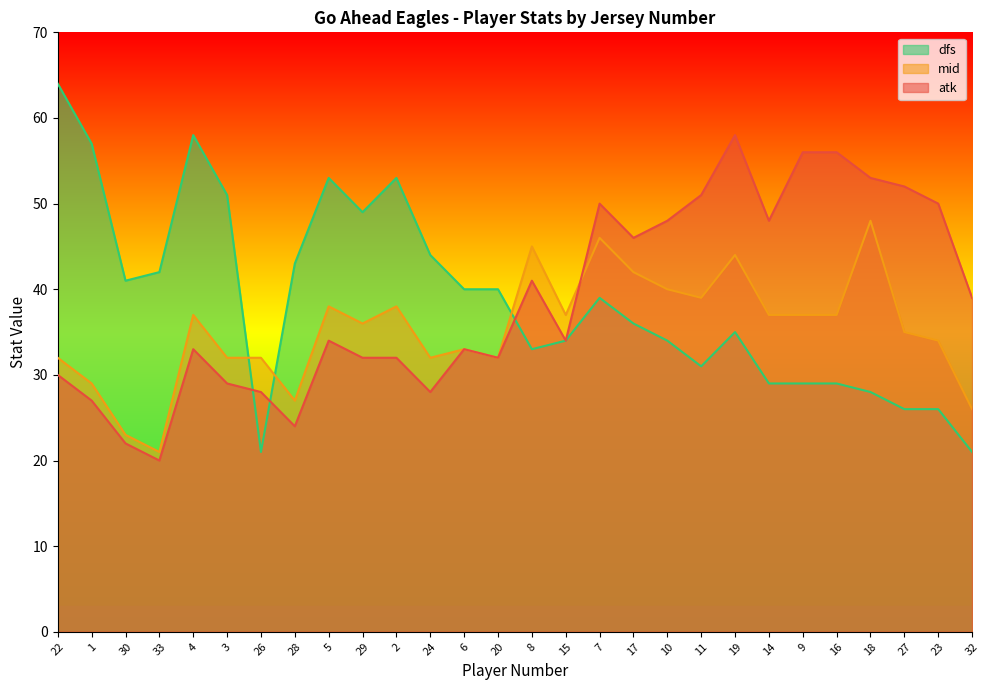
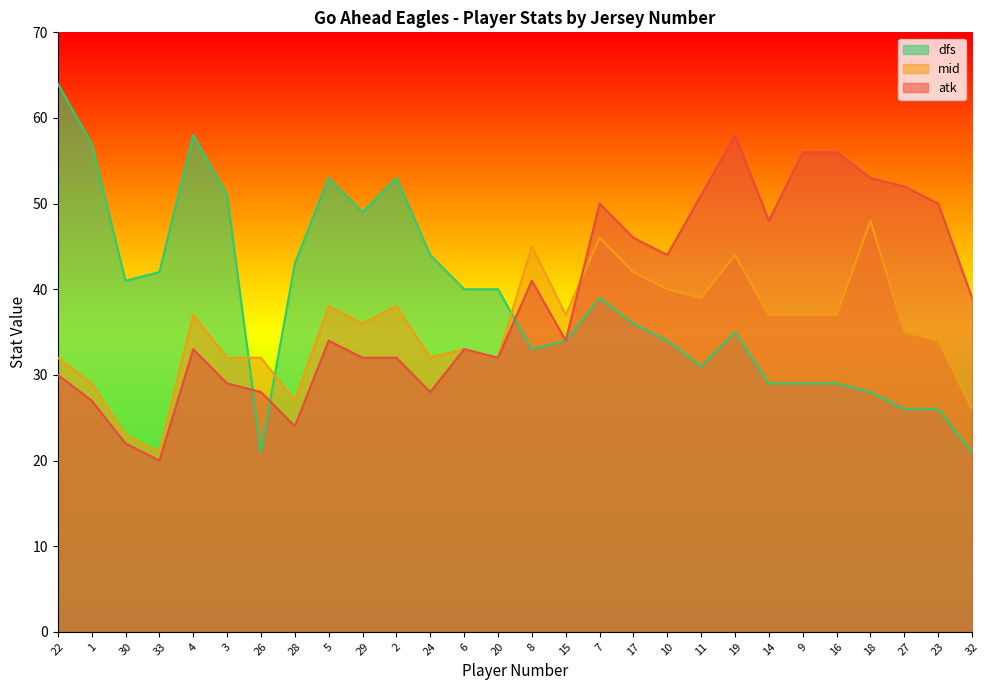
  {
    "dfs": {
      "22": 64,
      "1": 57,
      "30": 41,
      "33": 42,
      "4": 58,
      "3": 51,
      "26": 21,
      "28": 43,
      "5": 53,
      "29": 49,
      "2": 53,
      "24": 44,
      "6": 40,
      "20": 40,
      "8": 33,
      "7": 39,
      "17": 36,
      "10": 34,
      "11": 31,
      "19": 35,
      "14": 29,
      "9": 29,
      "16": 29,
      "18": 28,
      "27": 26,
      "23": 26,
      "32": 21
    },
    "mid": {
      "22": 32,
      "1": 29,
      "30": 23,
      "33": 21,
      "4": 37,
      "3": 32,
      "26": 32,
      "28": 27,
      "5": 38,
      "29": 36,
      "2": 38,
      "24": 32,
      "8": 45,
      "15": 37,
      "7": 46,
      "17": 42,
      "10": 40,
      "11": 39,
      "19": 44,
      "14": 37,
      "9": 37,
      "16": 37,
      "18": 48,
      "27": 35,
      "23": 34,
      "32": 26
    },
    "atk": {
      "22": 30,
      "1": 27,
      "30": 22,
      "33": 20,
      "4": 33,
      "3": 29,
      "26": 28,
      "28": 24,
      "5": 34,
      "29": 32,
      "2": 32,
      "24": 28,
      "8": 41,
      "7": 50,
      "17": 46,
-     "10": 48,
+     "10": 44,
      "11": 51,
      "19": 58,
      "14": 48,
      "9": 56,
      "16": 56,
      "18": 53,
      "27": 52,
      "23": 50,
      "32": 39
    }
  }
